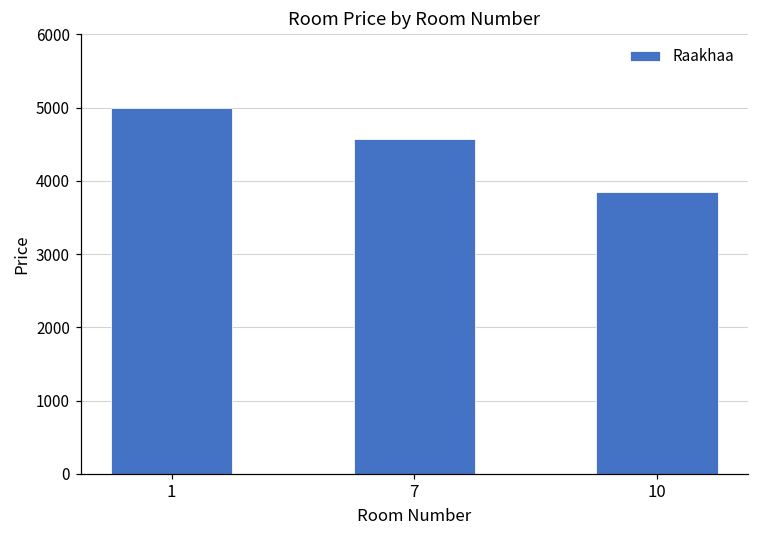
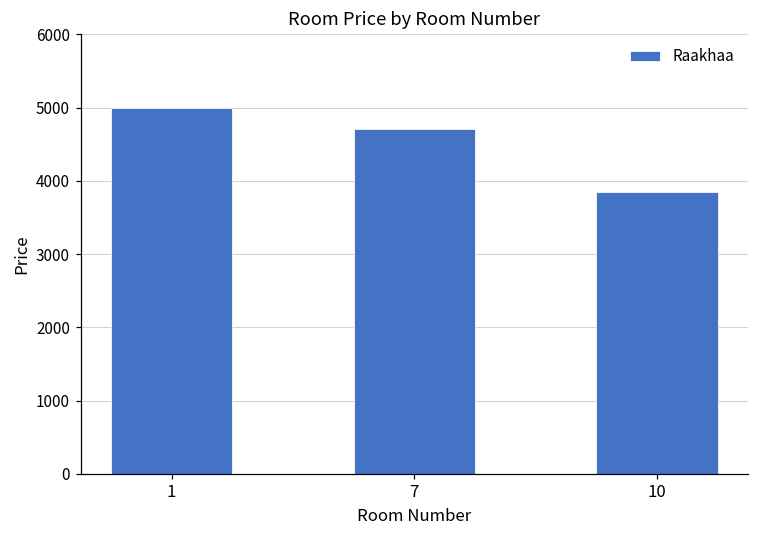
  {
    "1": 5000,
-   "7": 4600,
+   "7": 4700,
    "10": 3900
  }
